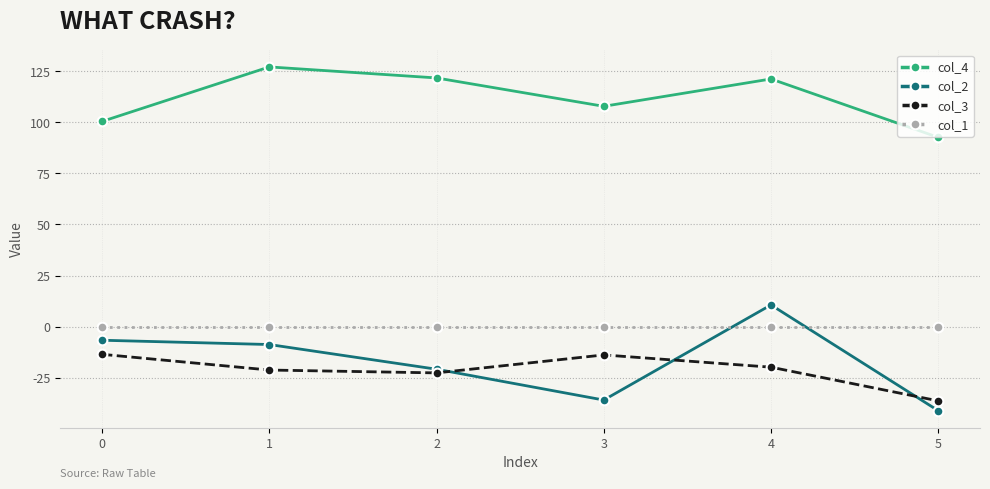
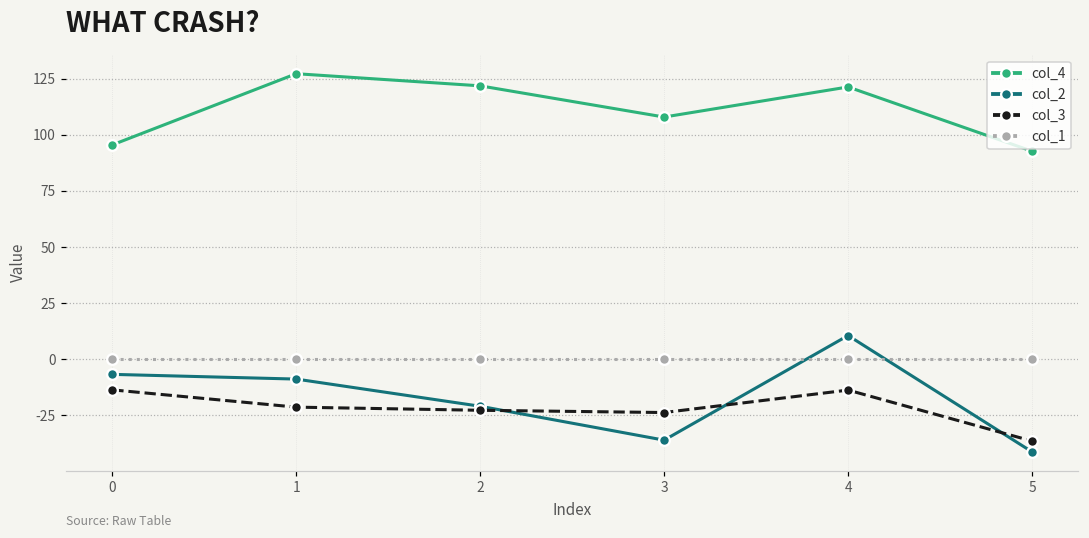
  {
    "col_4": {
-     "0": 101,
+     "0": 96,
      "1": 127,
      "2": 122,
      "3": 108,
      "4": 121,
      "5": 93
    },
    "col_2": {
      "0": -7,
      "1": -9,
      "2": -21,
      "3": -36,
      "4": 11,
      "5": -41
    },
    "col_3": {
      "0": -14,
      "1": -21,
      "2": -23,
-     "3": -14,
-     "4": -20,
+     "3": -24,
+     "4": -14,
      "5": -36
    },
    "col_1": {
      "0": 0,
      "1": 0,
      "2": 0,
      "3": 0,
      "4": 0,
      "5": 0
    }
  }
